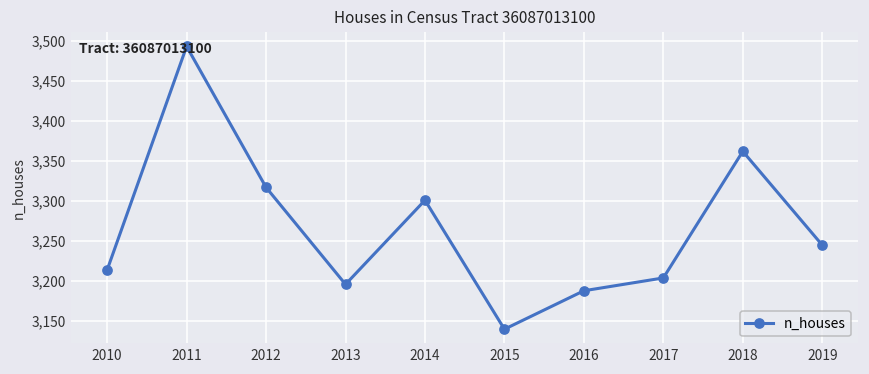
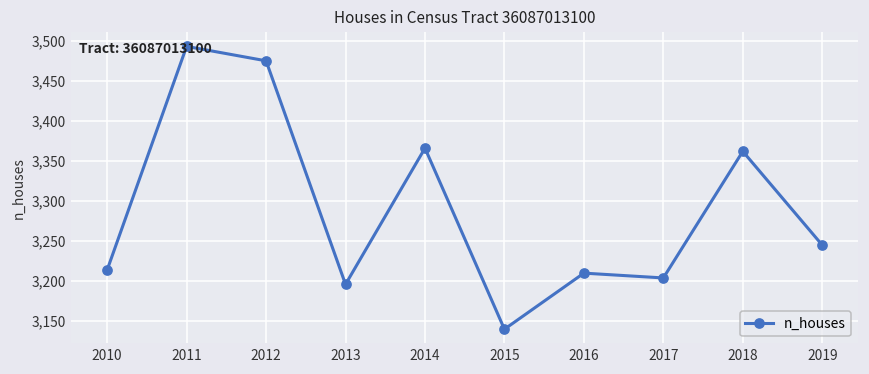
  {
    "2010": "3,210",
-   "2012": "3,320",
+   "2012": "3,480",
    "2013": "3,200",
-   "2014": "3,300",
+   "2014": "3,370",
    "2015": "3,140",
-   "2016": "3,190",
+   "2016": "3,210",
    "2017": "3,200",
    "2018": "3,360",
    "2019": "3,250"
  }
